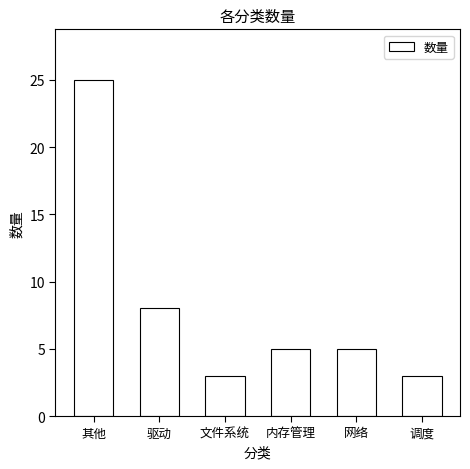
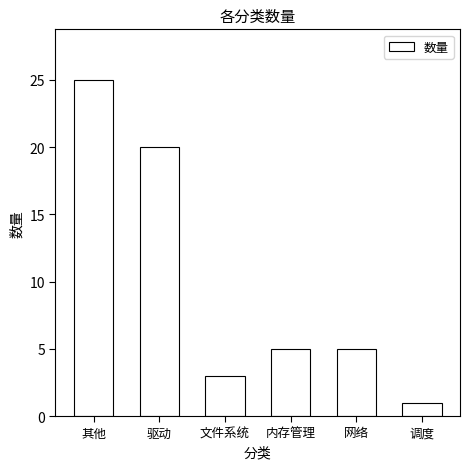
  {
    "其他": 25,
-   "驱动": 8,
+   "驱动": 20,
    "文件系统": 3,
    "内存管理": 5,
    "网络": 5,
-   "调度": 3
+   "调度": 1
  }
